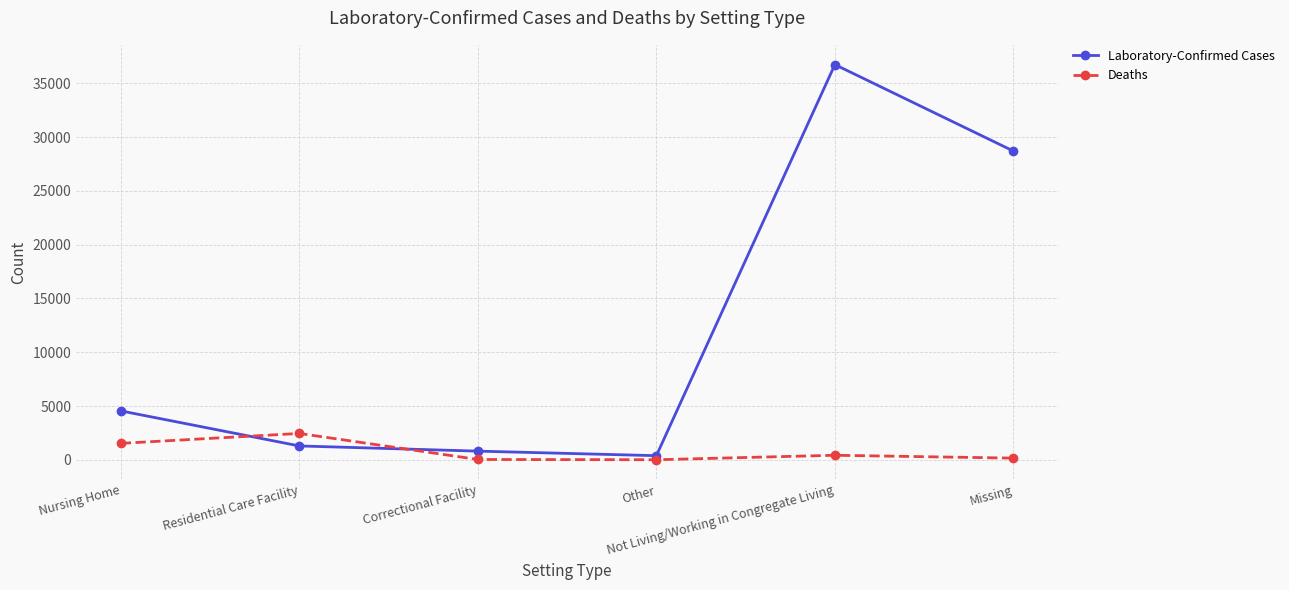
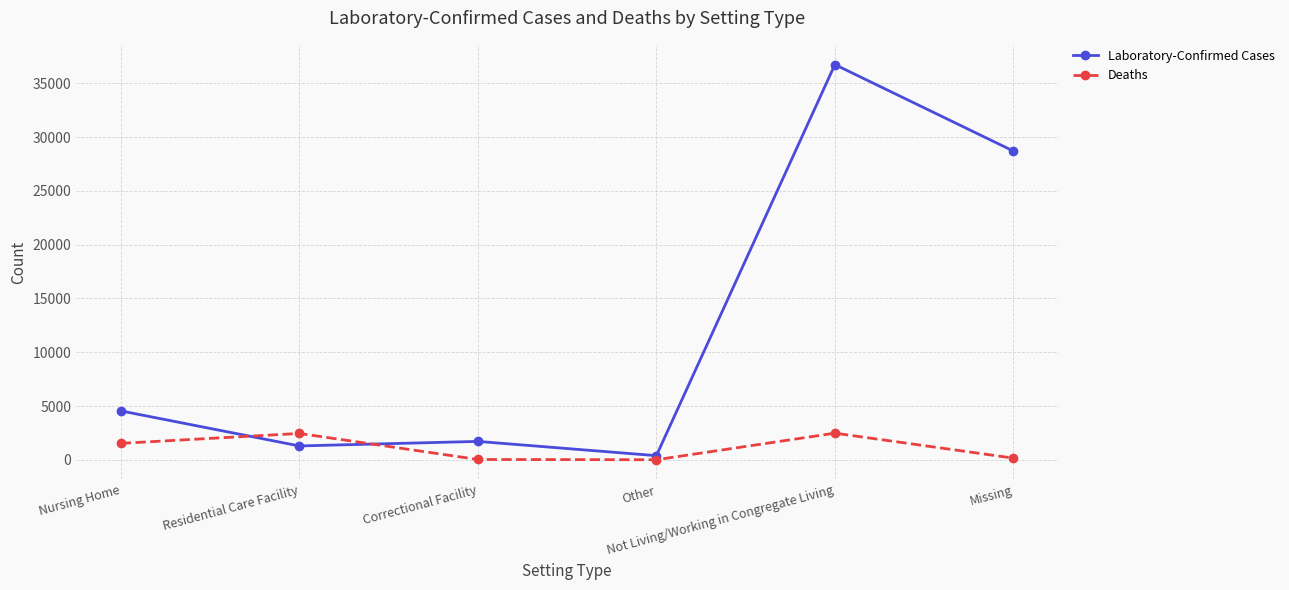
  {
    "Laboratory-Confirmed Cases": {
      "Nursing Home": 4500,
      "Residential Care Facility": 1300,
-     "Correctional Facility": 800,
+     "Correctional Facility": 1700,
      "Other": 400,
      "Not Living/Working in Congregate Living": 36700,
      "Missing": 28700
    },
    "Deaths": {
      "Nursing Home": 1500,
      "Residential Care Facility": 2500,
      "Correctional Facility": 0,
      "Other": 0,
-     "Not Living/Working in Congregate Living": 400,
+     "Not Living/Working in Congregate Living": 2500,
      "Missing": 200
    }
  }
